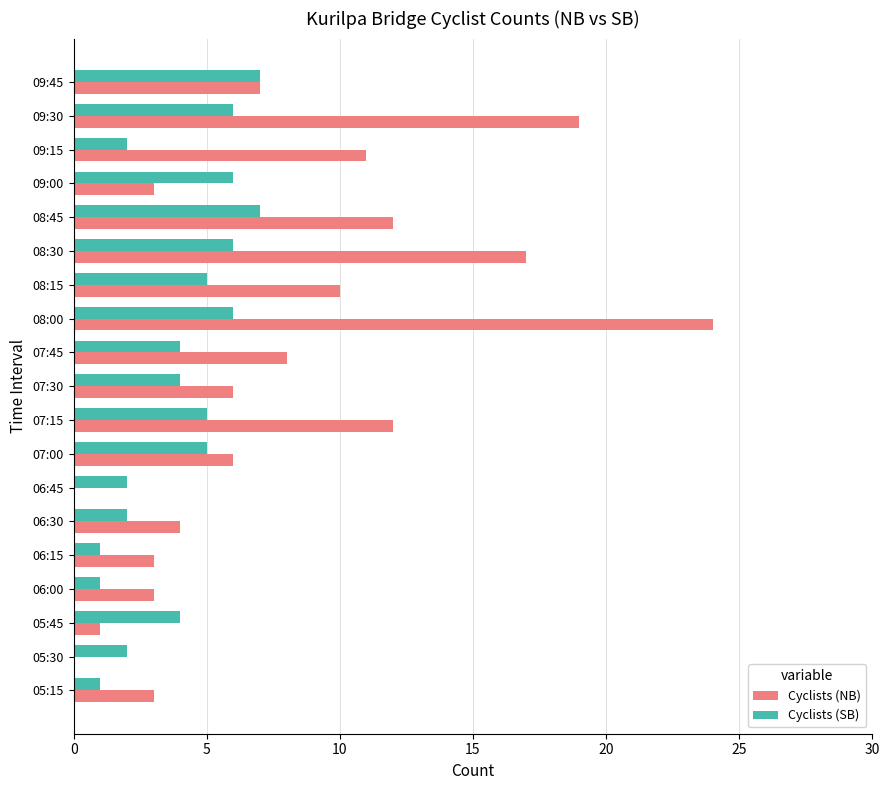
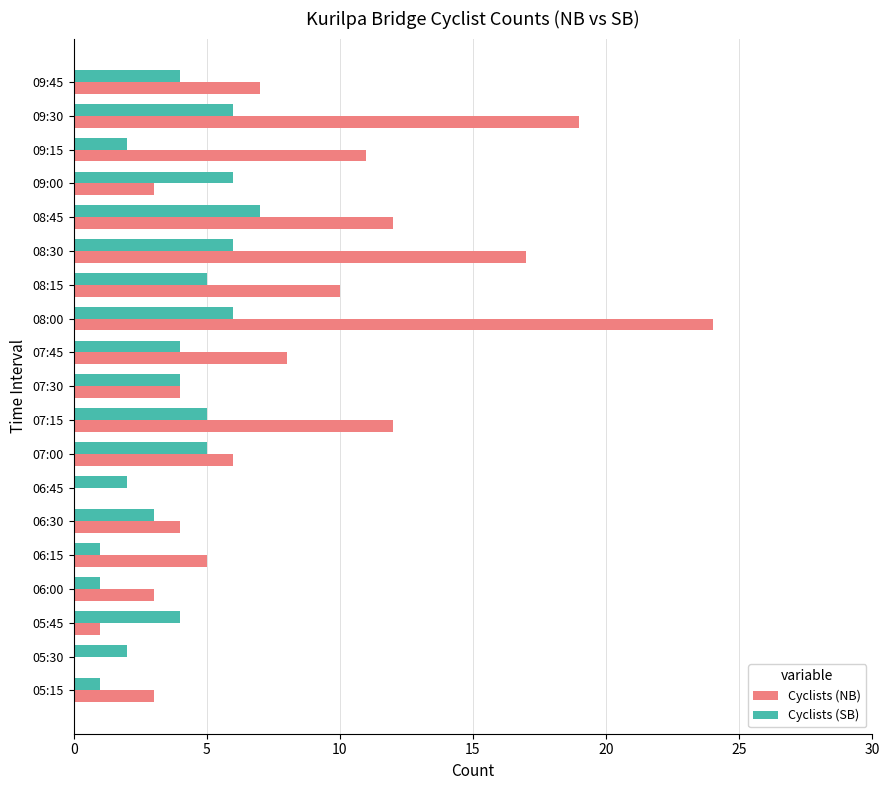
  {
    "Cyclists (NB)": {
      "09:45": 7,
      "09:30": 19,
      "09:15": 11,
      "09:00": 3,
      "08:45": 12,
      "08:30": 17,
      "08:15": 10,
      "08:00": 24,
      "07:45": 8,
-     "07:30": 6,
+     "07:30": 4,
      "07:15": 12,
      "07:00": 6,
      "06:45": 0,
      "06:30": 4,
-     "06:15": 3,
+     "06:15": 5,
      "06:00": 3,
      "05:45": 1,
      "05:30": 0,
      "05:15": 3
    },
    "Cyclists (SB)": {
-     "09:45": 7,
+     "09:45": 4,
      "09:30": 6,
      "09:15": 2,
      "09:00": 6,
      "08:45": 7,
      "08:30": 6,
      "08:15": 5,
      "08:00": 6,
      "07:45": 4,
      "07:30": 4,
      "07:15": 5,
      "07:00": 5,
      "06:45": 2,
-     "06:30": 2,
+     "06:30": 3,
      "06:15": 1,
      "06:00": 1,
      "05:45": 4,
      "05:30": 2,
      "05:15": 1
    }
  }
